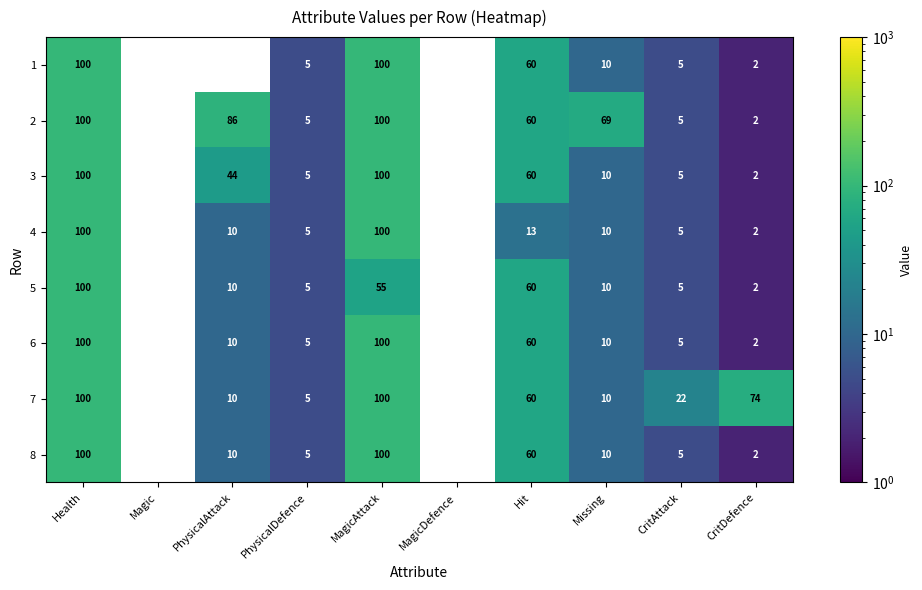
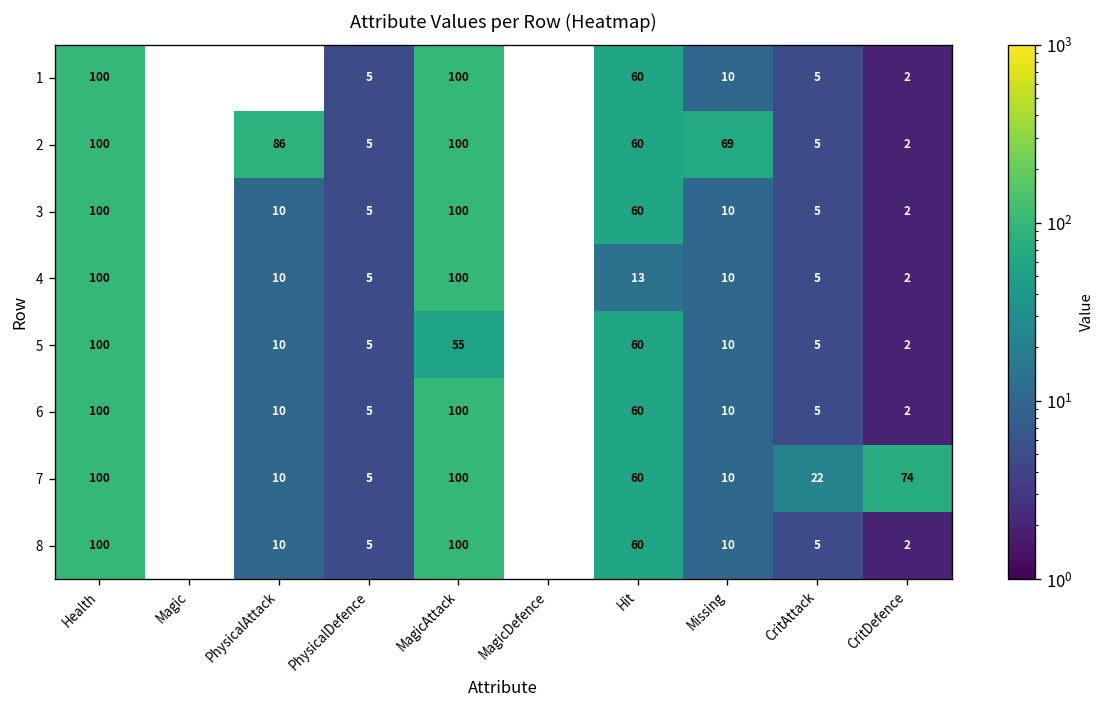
  {
    "1": {
      "Health": 100,
      "PhysicalDefence": 5,
      "MagicAttack": 100,
      "Hit": 60,
      "Missing": 10,
      "CritAttack": 5,
      "CritDefence": 2
    },
    "2": {
      "Health": 100,
      "PhysicalAttack": 86,
      "PhysicalDefence": 5,
      "MagicAttack": 100,
      "Hit": 60,
      "Missing": 69,
      "CritAttack": 5,
      "CritDefence": 2
    },
    "3": {
      "Health": 100,
-     "PhysicalAttack": 44,
+     "PhysicalAttack": 10,
      "PhysicalDefence": 5,
      "MagicAttack": 100,
      "Hit": 60,
      "Missing": 10,
      "CritAttack": 5,
      "CritDefence": 2
    },
    "4": {
      "Health": 100,
      "PhysicalAttack": 10,
      "PhysicalDefence": 5,
      "MagicAttack": 100,
      "Hit": 13,
      "Missing": 10,
      "CritAttack": 5,
      "CritDefence": 2
    },
    "5": {
      "Health": 100,
      "PhysicalAttack": 10,
      "PhysicalDefence": 5,
      "MagicAttack": 55,
      "Hit": 60,
      "Missing": 10,
      "CritAttack": 5,
      "CritDefence": 2
    },
    "6": {
      "Health": 100,
      "PhysicalAttack": 10,
      "PhysicalDefence": 5,
      "MagicAttack": 100,
      "Hit": 60,
      "Missing": 10,
      "CritAttack": 5,
      "CritDefence": 2
    },
    "7": {
      "Health": 100,
      "PhysicalAttack": 10,
      "PhysicalDefence": 5,
      "MagicAttack": 100,
      "Hit": 60,
      "Missing": 10,
      "CritAttack": 22,
      "CritDefence": 74
    },
    "8": {
      "Health": 100,
      "PhysicalAttack": 10,
      "PhysicalDefence": 5,
      "MagicAttack": 100,
      "Hit": 60,
      "Missing": 10,
      "CritAttack": 5,
      "CritDefence": 2
    }
  }
